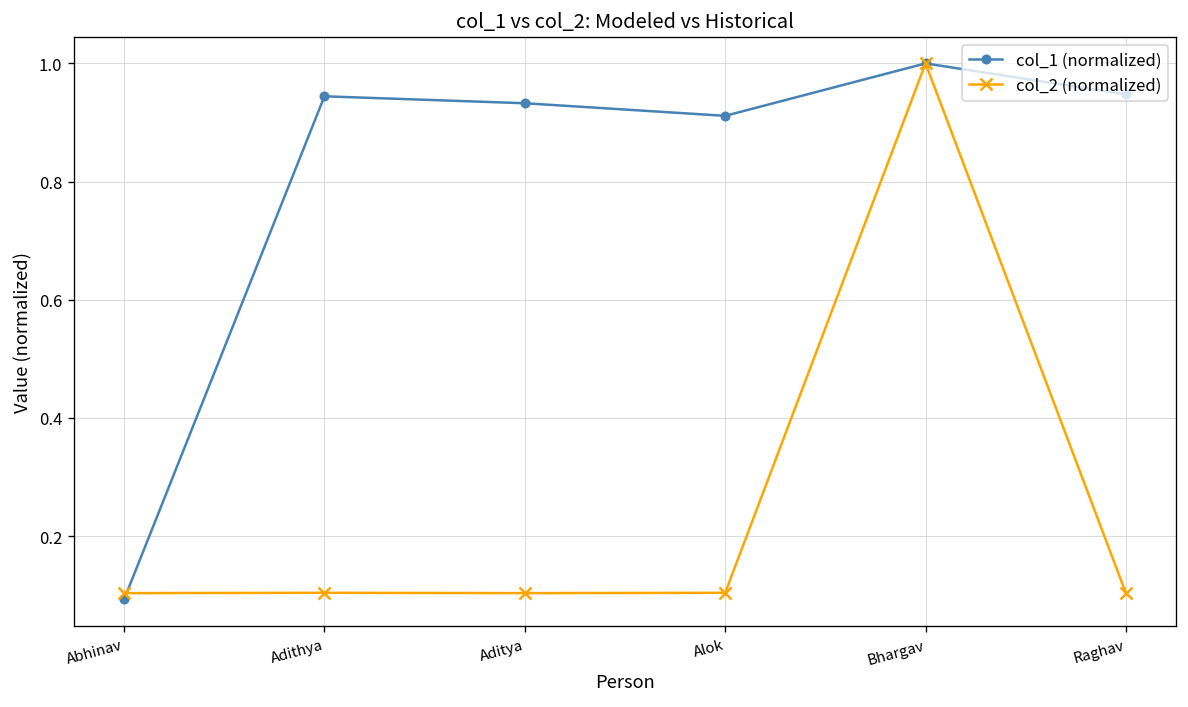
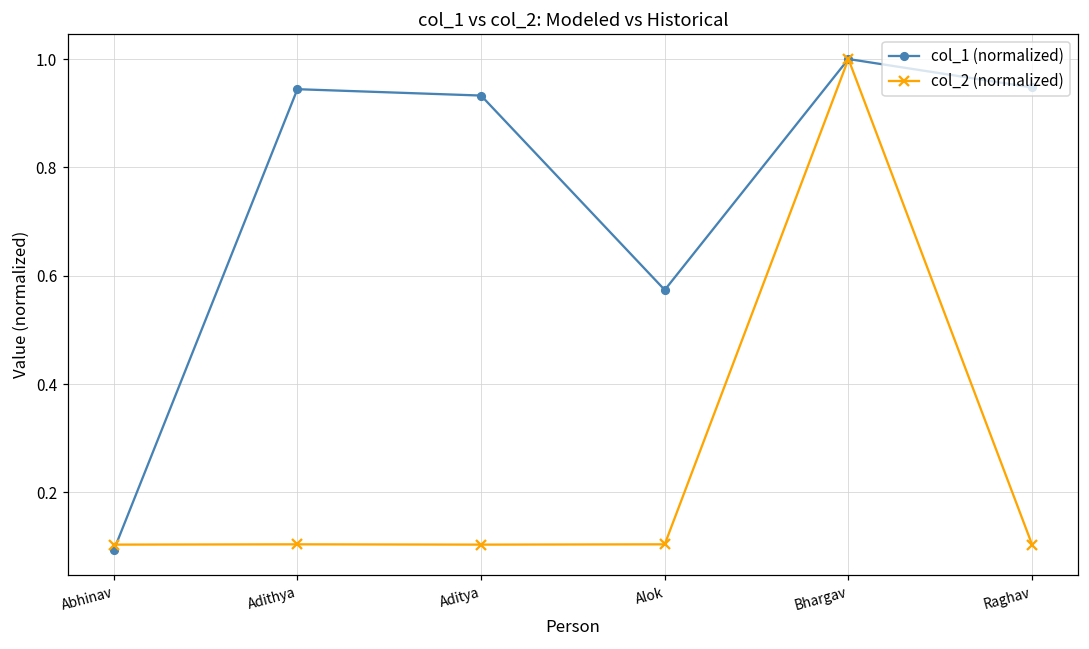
  {
    "col_1 (normalized)": {
      "Abhinav": 0.09,
      "Adithya": 0.94,
      "Aditya": 0.93,
-     "Alok": 0.91
+     "Alok": 0.57
    },
    "col_2 (normalized)": {
      "Abhinav": 0.10,
      "Adithya": 0.10,
      "Aditya": 0.10,
      "Alok": 0.10,
      "Raghav": 0.10
    }
  }
